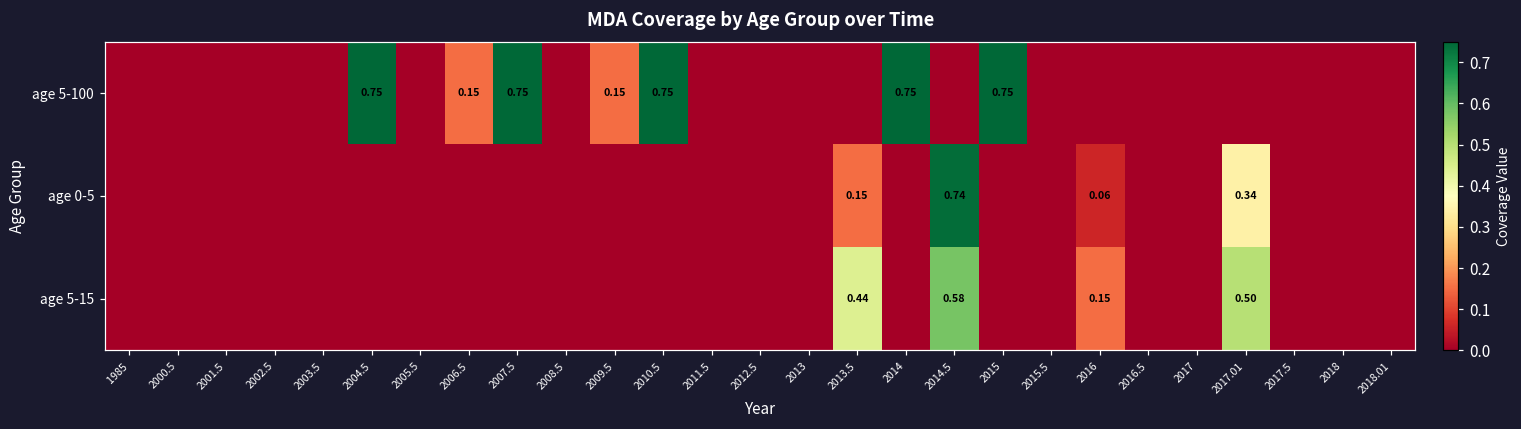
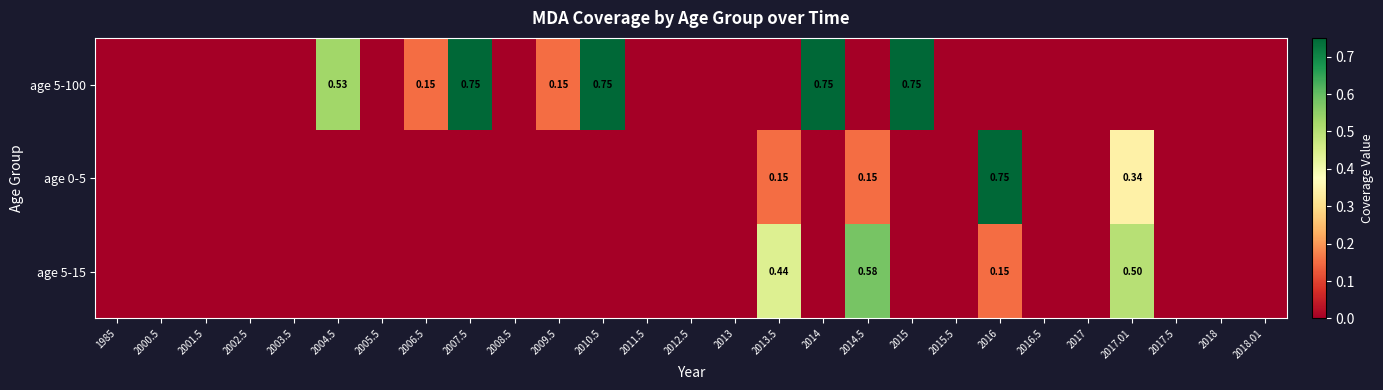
  {
    "age 5-100": {
-     "2004.5": 0.75,
+     "2004.5": 0.53,
      "2006.5": 0.15,
      "2007.5": 0.75,
      "2009.5": 0.15,
      "2010.5": 0.75,
      "2014": 0.75,
      "2015": 0.75
    },
    "age 0-5": {
      "2013.5": 0.15,
-     "2014.5": 0.74,
-     "2016": 0.06,
+     "2014.5": 0.15,
+     "2016": 0.75,
      "2017.01": 0.34
    },
    "age 5-15": {
      "2013.5": 0.44,
      "2014.5": 0.58,
      "2016": 0.15,
      "2017.01": 0.50
    }
  }
